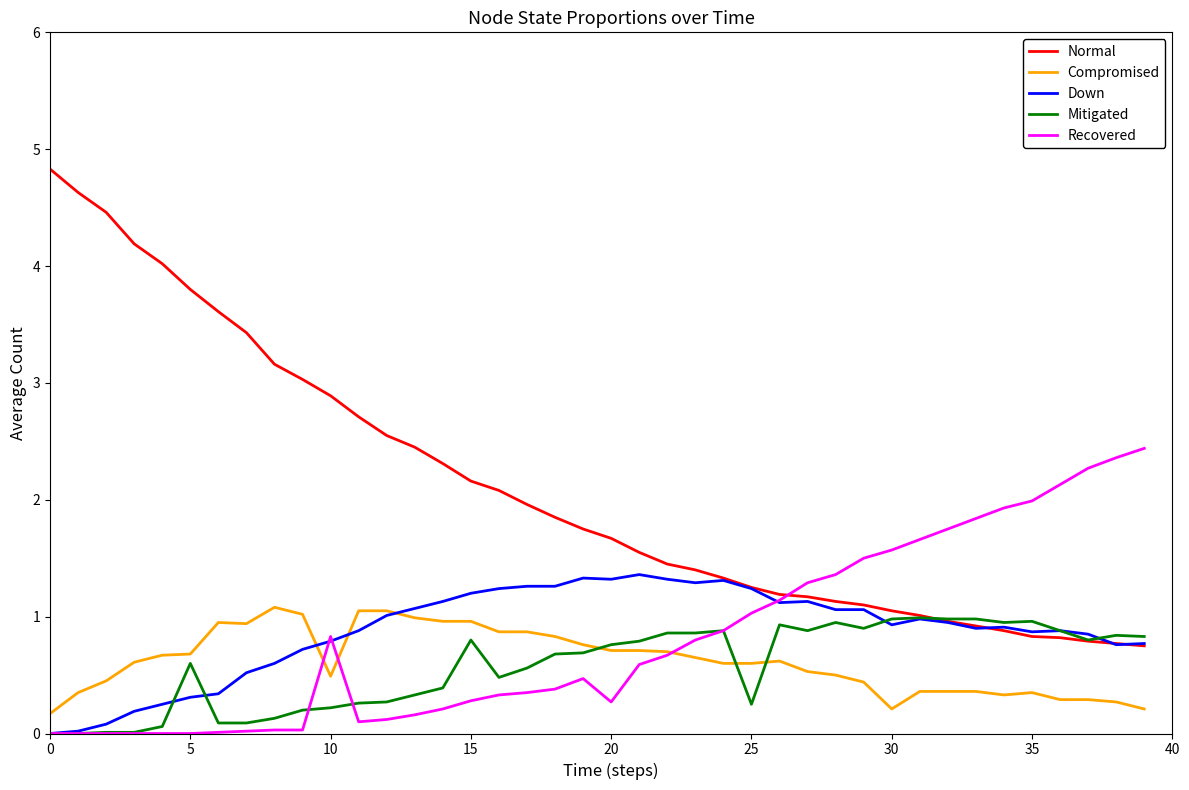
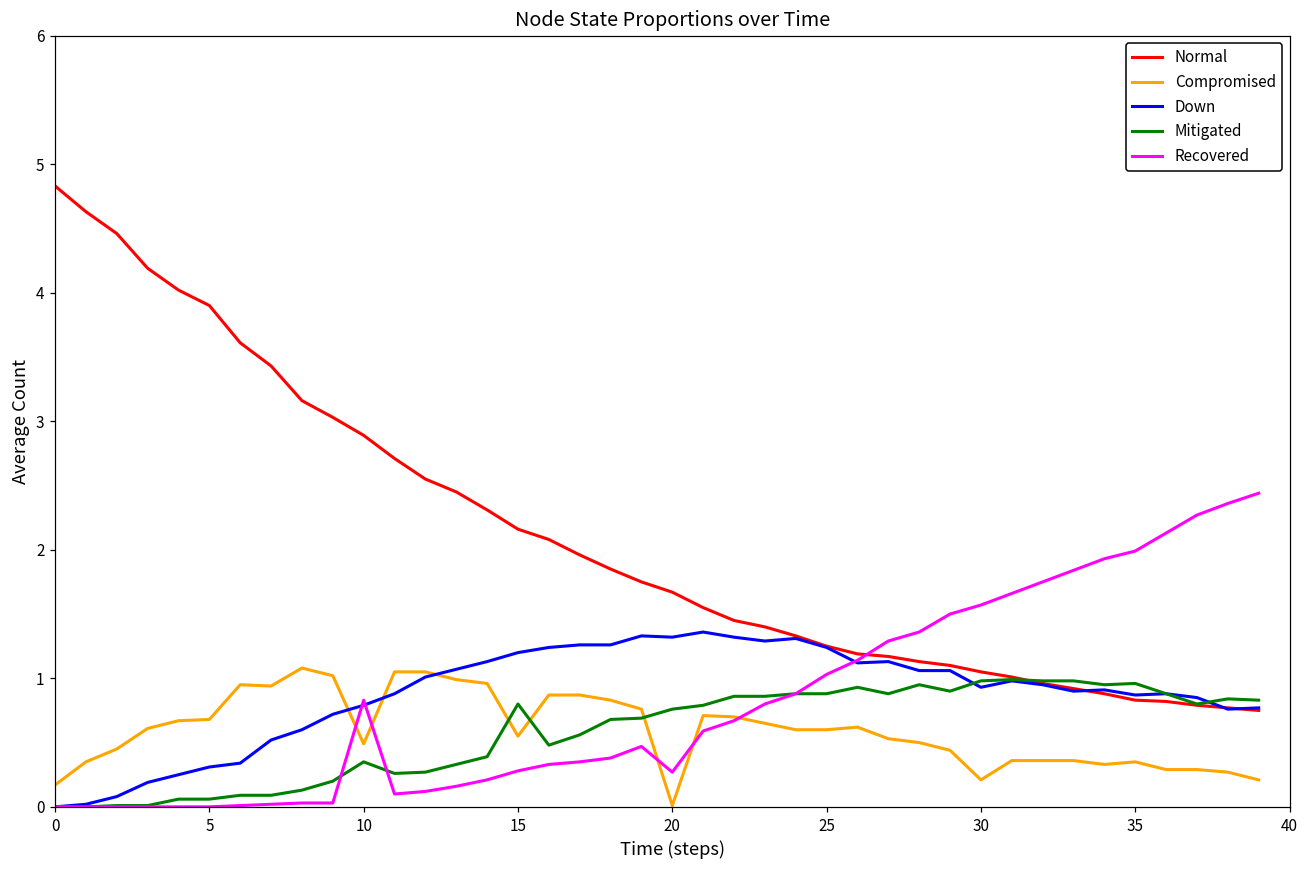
  {
    "Normal": {
      "0": 4.83,
-     "5": 3.8,
+     "5": 3.9,
      "10": 2.9,
      "15": 2.16,
      "20": 1.67,
      "30": 1.05,
      "35": 0.83
    },
    "Compromised": {
      "0": 0.17,
      "5": 0.68,
      "10": 0.49,
-     "15": 0.96,
-     "20": 0.71,
+     "15": 0.55,
+     "20": 0.01,
      "25": 0.60,
      "30": 0.21,
      "35": 0.35
    },
    "Down": {
      "5": 0.31,
      "10": 0.79,
      "15": 1.20,
      "20": 1.32,
      "30": 0.93,
      "35": 0.87
    },
    "Mitigated": {
-     "5": 0.60,
-     "10": 0.22,
+     "5": 0.06,
+     "10": 0.35,
      "15": 0.80,
      "20": 0.76,
-     "25": 0.25,
+     "25": 0.88,
      "30": 0.98,
      "35": 0.96
    },
    "Recovered": {
      "5": 0.00,
      "10": 0.83,
      "15": 0.28,
      "20": 0.27,
      "25": 1.03,
      "30": 1.57,
      "35": 1.99
    }
  }
